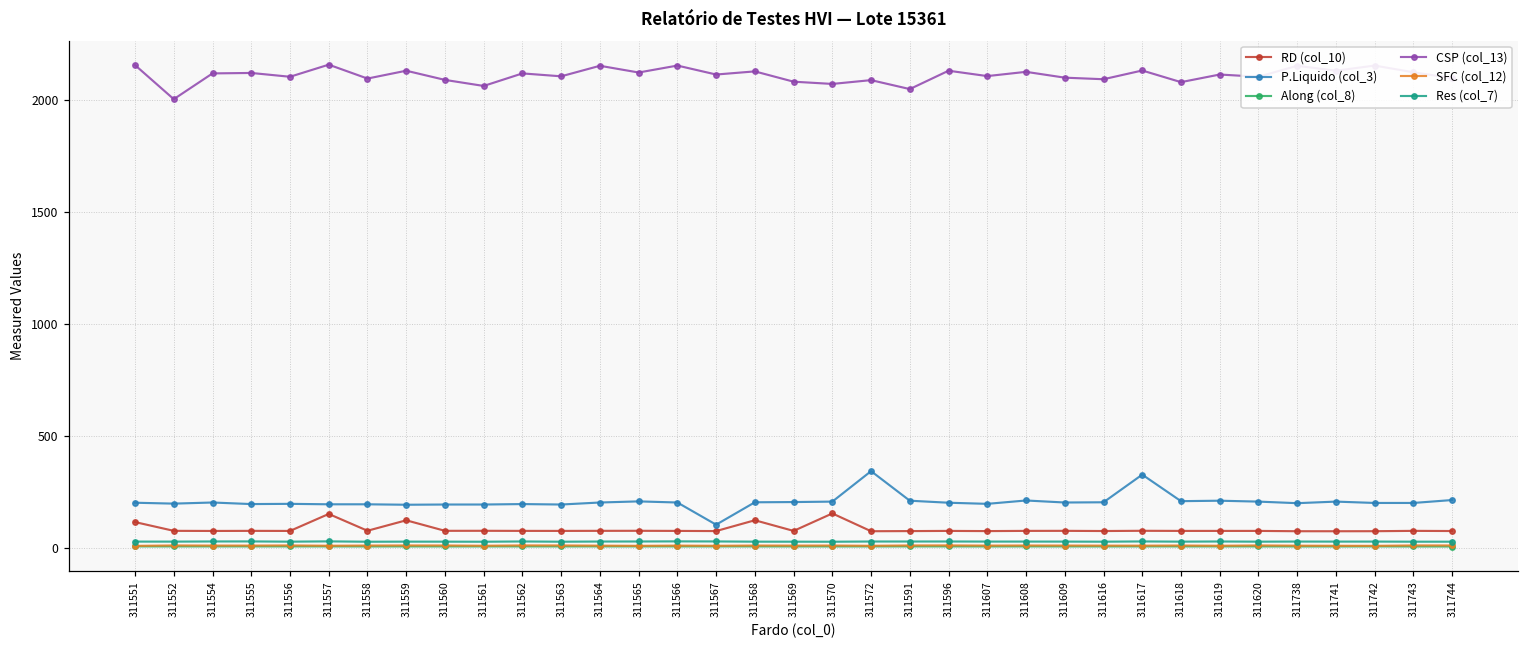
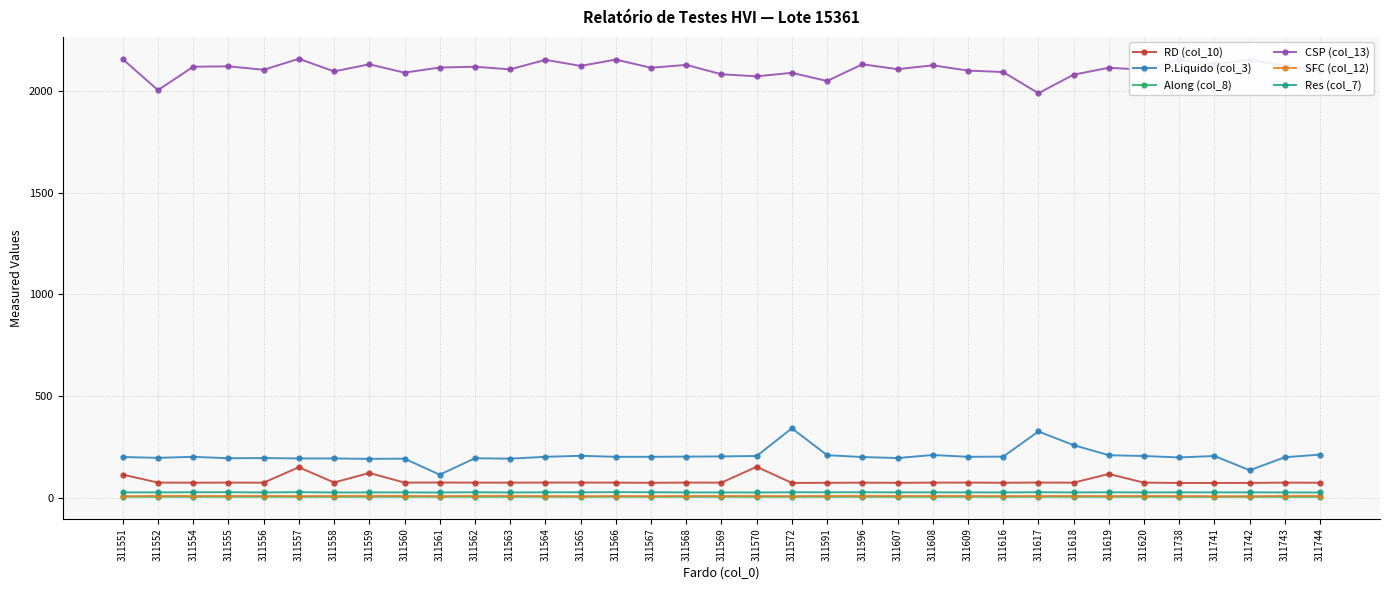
  {
    "RD (col_10)": {
      "311551": 120,
      "311552": 80,
      "311554": 80,
      "311555": 80,
      "311556": 80,
      "311557": 150,
      "311558": 80,
      "311559": 120,
      "311560": 80,
      "311561": 80,
      "311562": 80,
      "311563": 80,
      "311564": 80,
      "311565": 80,
      "311566": 80,
      "311567": 80,
-     "311568": 120,
+     "311568": 80,
      "311569": 80,
      "311570": 150,
      "311572": 70,
      "311591": 70,
      "311596": 80,
      "311607": 70,
      "311608": 80,
      "311609": 80,
      "311616": 80,
      "311617": 80,
      "311618": 80,
-     "311619": 80,
+     "311619": 120,
      "311620": 80,
      "311738": 70,
      "311741": 70,
      "311742": 70,
      "311743": 80,
      "311744": 80
    },
    "P.Liquido (col_3)": {
      "311551": 200,
      "311552": 200,
      "311554": 200,
      "311555": 200,
      "311556": 200,
      "311557": 190,
      "311558": 190,
      "311559": 190,
      "311560": 190,
-     "311561": 190,
+     "311561": 110,
      "311562": 200,
      "311563": 190,
      "311564": 200,
      "311565": 210,
      "311566": 200,
-     "311567": 100,
+     "311567": 200,
      "311568": 200,
      "311569": 200,
      "311570": 210,
      "311572": 340,
      "311591": 210,
      "311596": 200,
      "311607": 200,
      "311608": 210,
      "311609": 200,
      "311616": 200,
      "311617": 330,
-     "311618": 210,
+     "311618": 260,
      "311619": 210,
      "311620": 210,
      "311738": 200,
      "311741": 210,
-     "311742": 200,
+     "311742": 140,
      "311743": 200,
      "311744": 210
    },
    "CSP (col_13)": {
      "311551": 2160,
      "311552": 2000,
      "311554": 2120,
      "311555": 2120,
      "311556": 2100,
      "311557": 2160,
      "311558": 2100,
      "311559": 2130,
      "311560": 2090,
-     "311561": 2060,
+     "311561": 2110,
      "311562": 2120,
      "311563": 2110,
      "311564": 2150,
      "311565": 2120,
      "311566": 2150,
      "311567": 2110,
      "311568": 2130,
      "311569": 2080,
      "311570": 2070,
      "311572": 2090,
      "311591": 2050,
      "311596": 2130,
      "311607": 2110,
      "311608": 2130,
      "311609": 2100,
      "311616": 2090,
-     "311617": 2130,
+     "311617": 1990,
      "311618": 2080,
      "311619": 2110
    }
  }
